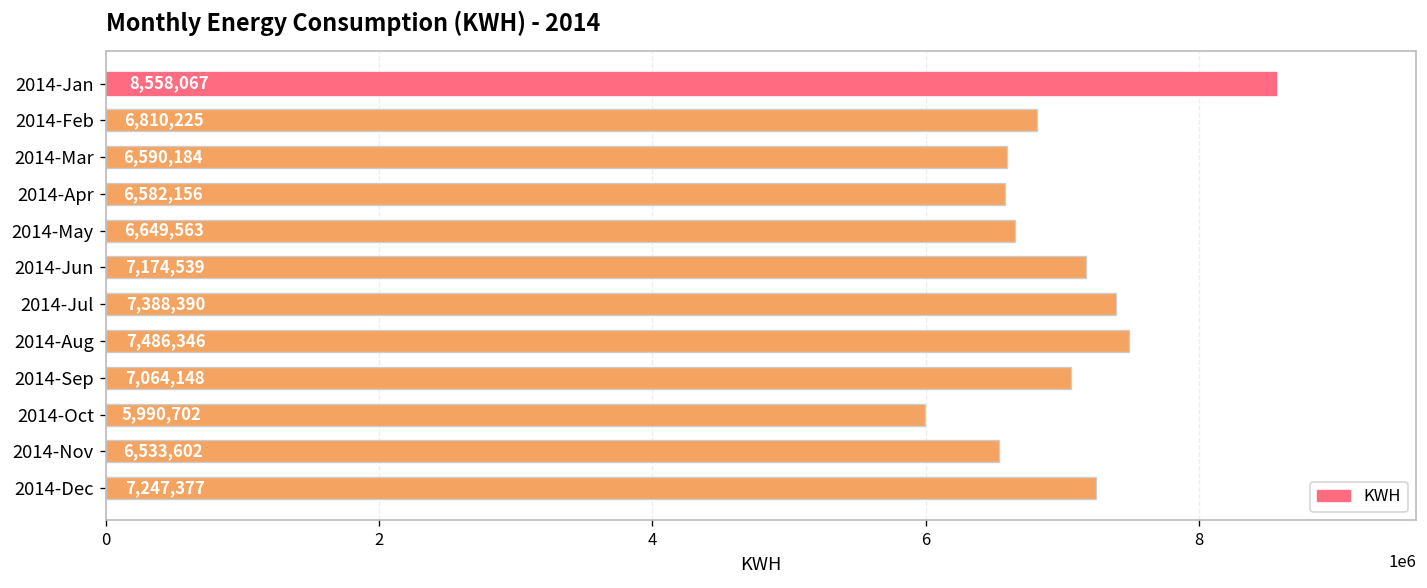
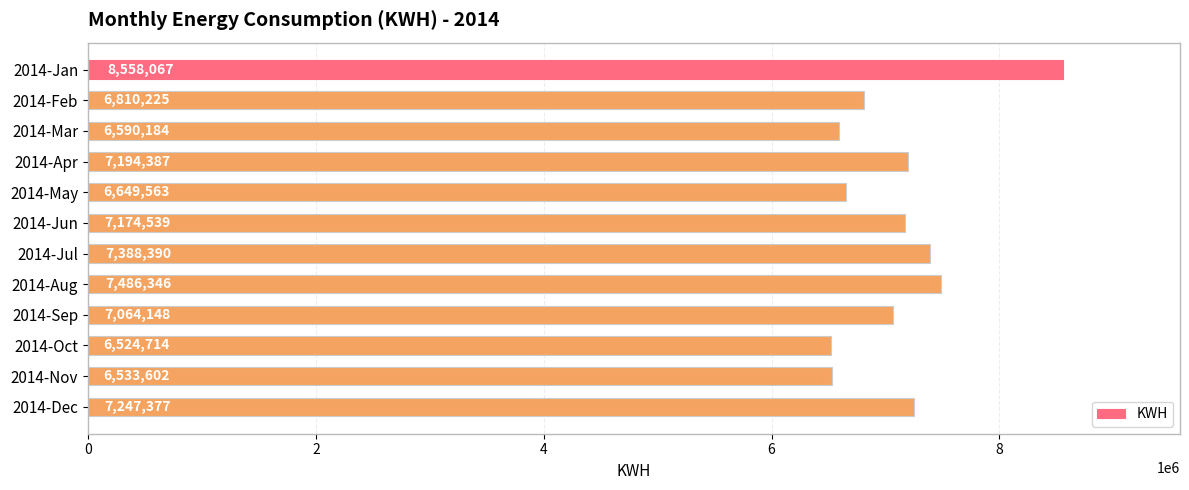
  {
    "2014-Jan": "8,558,067",
    "2014-Feb": "6,810,225",
    "2014-Mar": "6,590,184",
-   "2014-Apr": "6,582,156",
+   "2014-Apr": "7,194,387",
    "2014-May": "6,649,563",
    "2014-Jun": "7,174,539",
    "2014-Jul": "7,388,390",
    "2014-Aug": "7,486,346",
    "2014-Sep": "7,064,148",
-   "2014-Oct": "5,990,702",
+   "2014-Oct": "6,524,714",
    "2014-Nov": "6,533,602",
    "2014-Dec": "7,247,377"
  }
